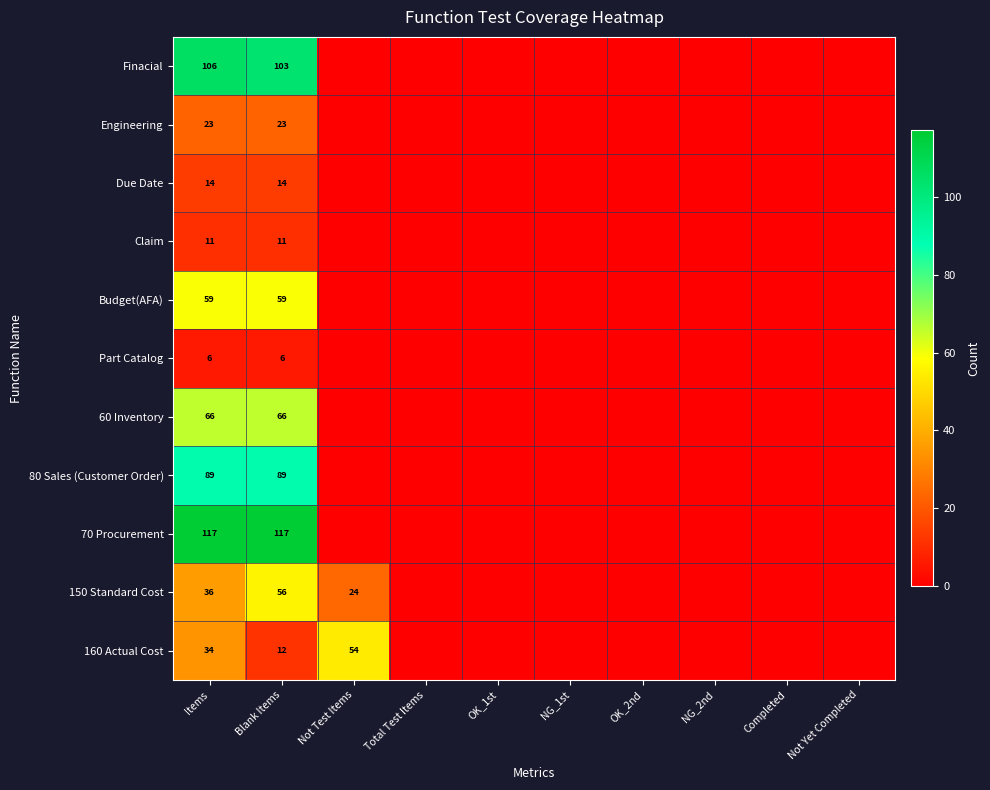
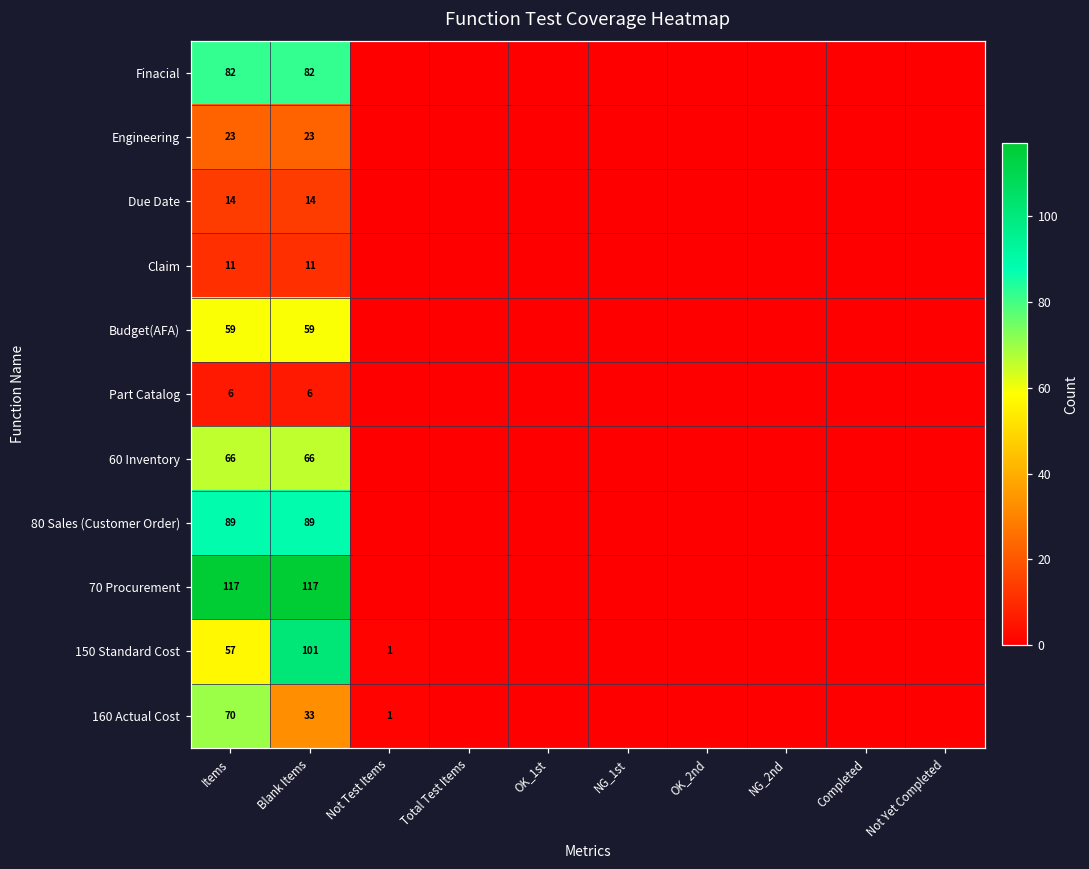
  {
    "Finacial": {
-     "Items": 106,
-     "Blank Items": 103
+     "Items": 82,
+     "Blank Items": 82
    },
    "Engineering": {
      "Items": 23,
      "Blank Items": 23
    },
    "Due Date": {
      "Items": 14,
      "Blank Items": 14
    },
    "Claim": {
      "Items": 11,
      "Blank Items": 11
    },
    "Budget(AFA)": {
      "Items": 59,
      "Blank Items": 59
    },
    "Part Catalog": {
      "Items": 6,
      "Blank Items": 6
    },
    "60 Inventory": {
      "Items": 66,
      "Blank Items": 66
    },
    "80 Sales (Customer Order)": {
      "Items": 89,
      "Blank Items": 89
    },
    "70 Procurement": {
      "Items": 117,
      "Blank Items": 117
    },
    "150 Standard Cost": {
-     "Items": 36,
-     "Blank Items": 56,
-     "Not Test Items": 24
+     "Items": 57,
+     "Blank Items": 101,
+     "Not Test Items": 1
    },
    "160 Actual Cost": {
-     "Items": 34,
-     "Blank Items": 12,
-     "Not Test Items": 54
+     "Items": 70,
+     "Blank Items": 33,
+     "Not Test Items": 1
    }
  }
